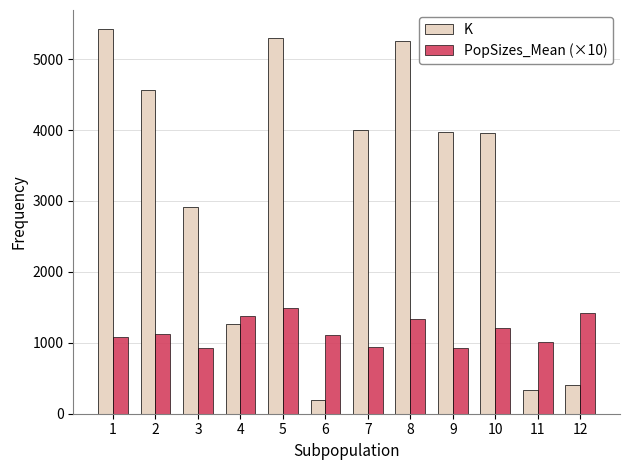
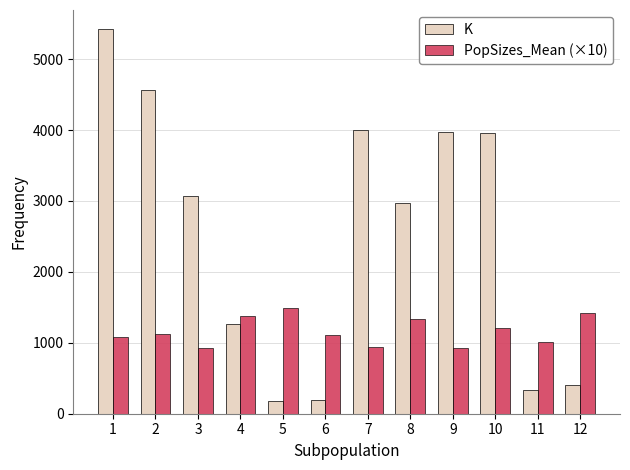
  {
    "K": {
      "1": 5400,
      "2": 4600,
-     "3": 2900,
+     "3": 3100,
      "4": 1300,
-     "5": 5300,
+     "5": 200,
      "6": 200,
      "7": 4000,
-     "8": 5300,
+     "8": 3000,
      "9": 4000,
      "10": 4000,
      "11": 300,
      "12": 400
    },
    "PopSizes_Mean (×10)": {
      "1": 1100,
      "2": 1100,
      "3": 900,
      "4": 1400,
      "5": 1500,
      "6": 1100,
      "7": 900,
      "8": 1300,
      "9": 900,
      "10": 1200,
      "11": 1000,
      "12": 1400
    }
  }
